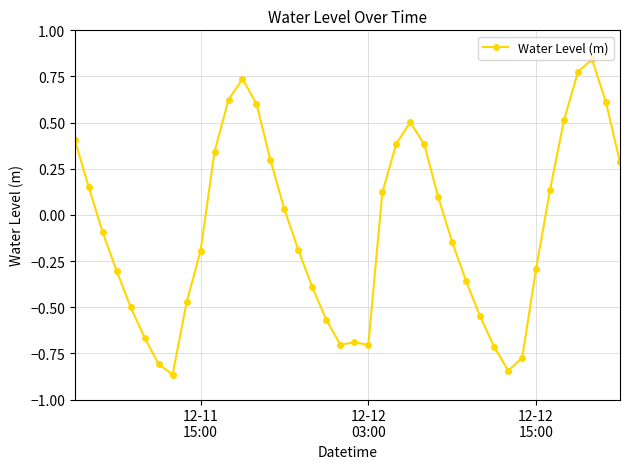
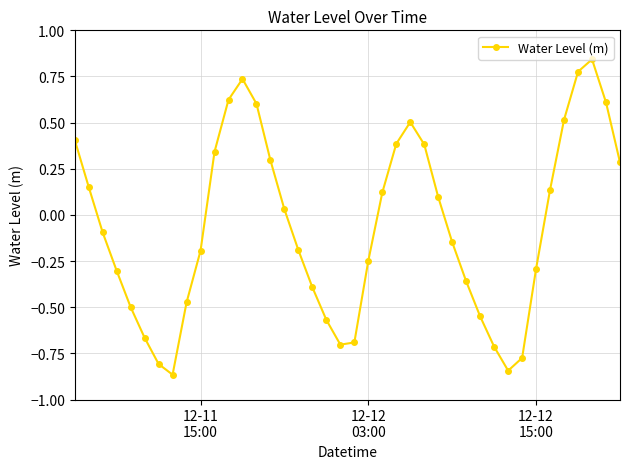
  {
    "12-11 15:00": -0.19,
-   "12-12 03:00": -0.70,
+   "12-12 03:00": -0.25,
    "12-12 15:00": -0.29
  }
